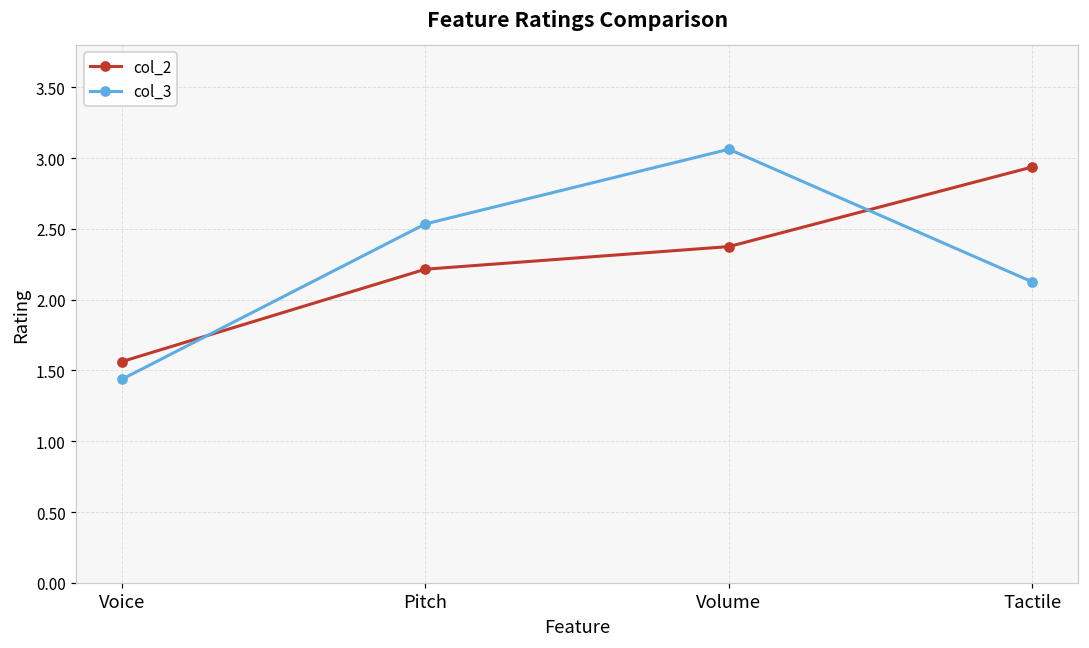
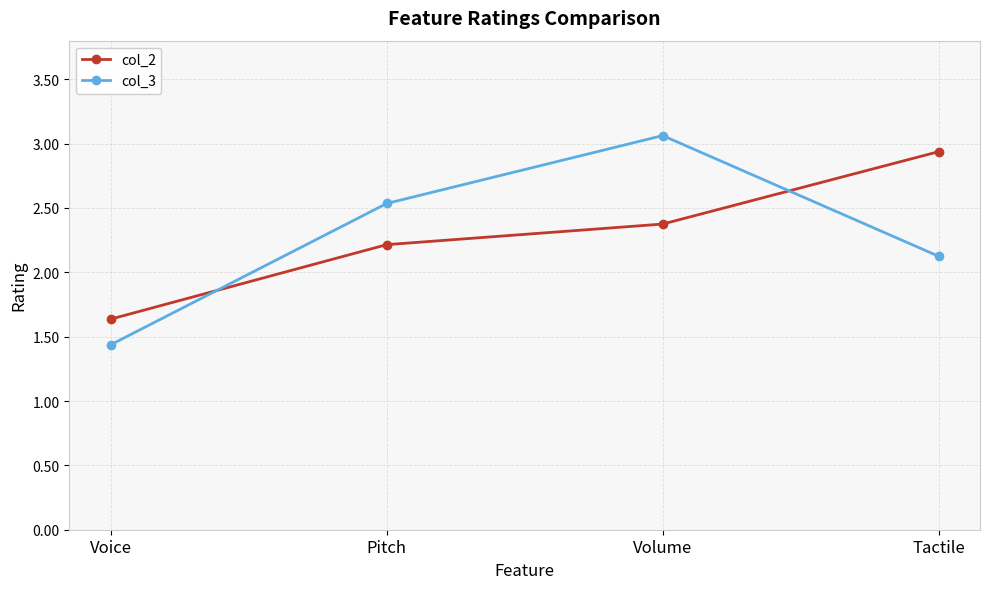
  {
    "col_2": {
-     "Voice": 1.56,
+     "Voice": 1.64,
      "Pitch": 2.22,
      "Volume": 2.38,
      "Tactile": 2.94
    },
    "col_3": {
      "Voice": 1.44,
      "Pitch": 2.54,
      "Volume": 3.06,
      "Tactile": 2.13
    }
  }
